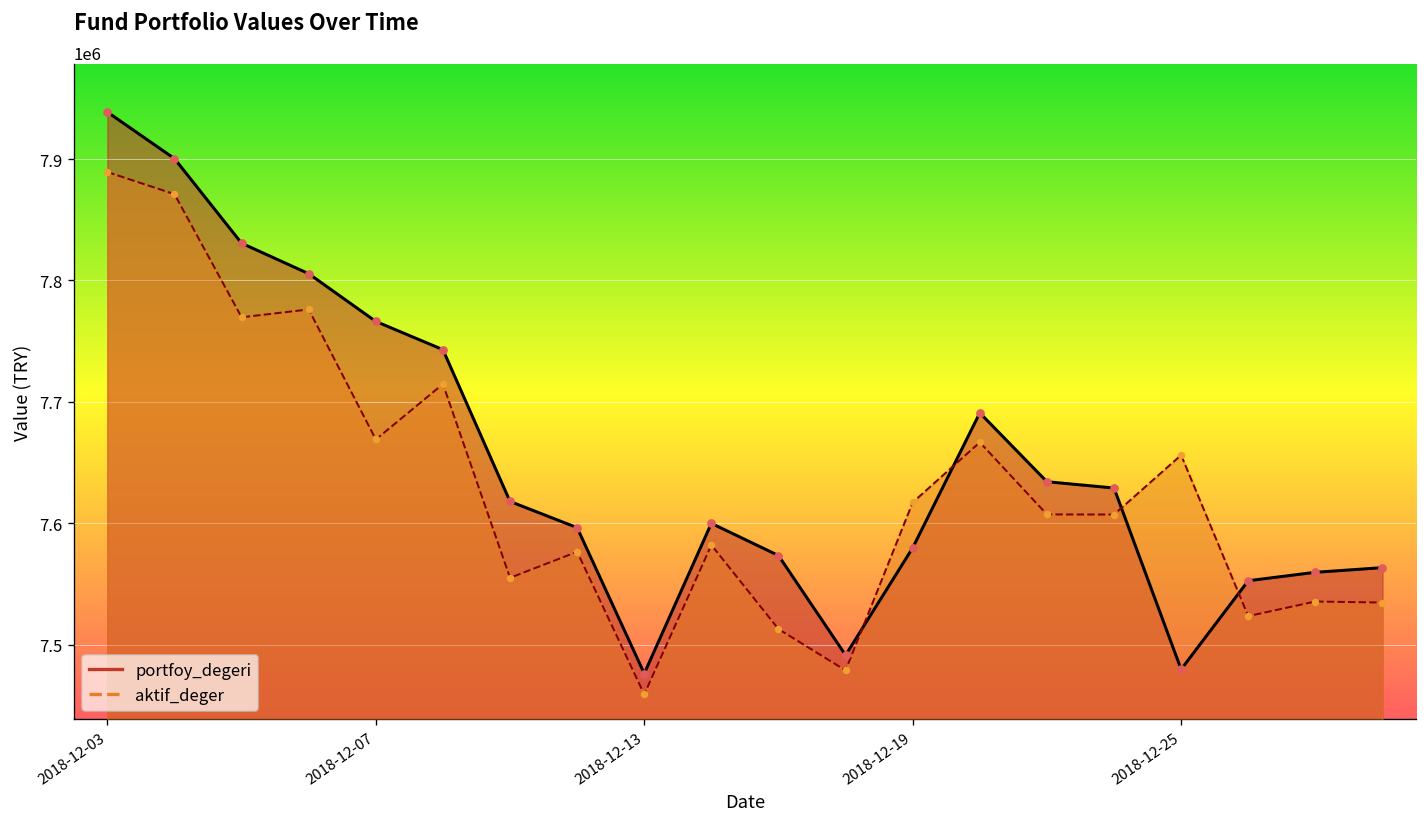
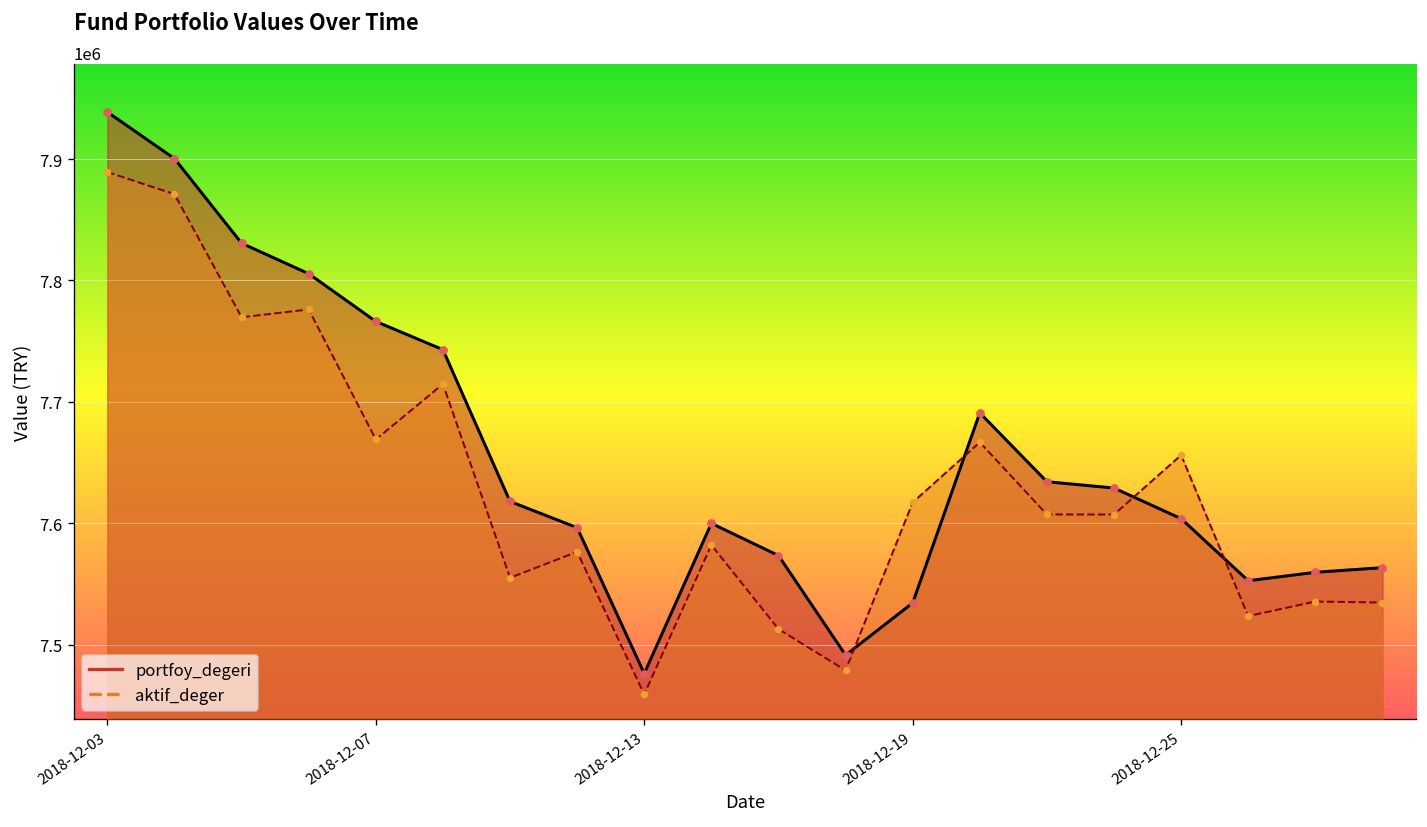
  {
    "portfoy_degeri": {
      "2018-12-03": 7939000,
      "2018-12-07": 7766000,
      "2018-12-13": 7476000,
-     "2018-12-19": 7580000,
-     "2018-12-25": 7480000
+     "2018-12-19": 7534000,
+     "2018-12-25": 7604000
    },
    "aktif_deger": {
      "2018-12-03": 7889000,
      "2018-12-07": 7669000,
      "2018-12-13": 7459000,
      "2018-12-19": 7617000,
      "2018-12-25": 7656000
    }
  }
